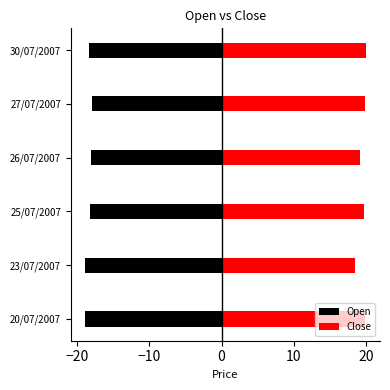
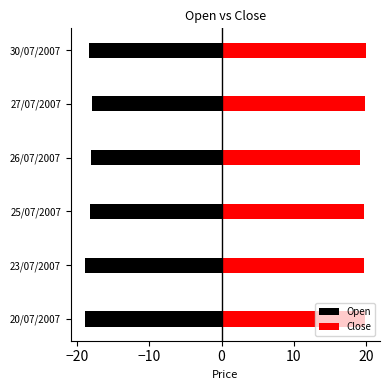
  {
    "Open": {
      "30/07/2007": -18,
      "27/07/2007": -18,
      "26/07/2007": -18,
      "25/07/2007": -18,
      "23/07/2007": -19,
      "20/07/2007": -19
    },
    "Close": {
      "30/07/2007": 20,
      "27/07/2007": 20,
      "26/07/2007": 19,
      "25/07/2007": 20,
-     "23/07/2007": 18
+     "23/07/2007": 20
    }
  }
